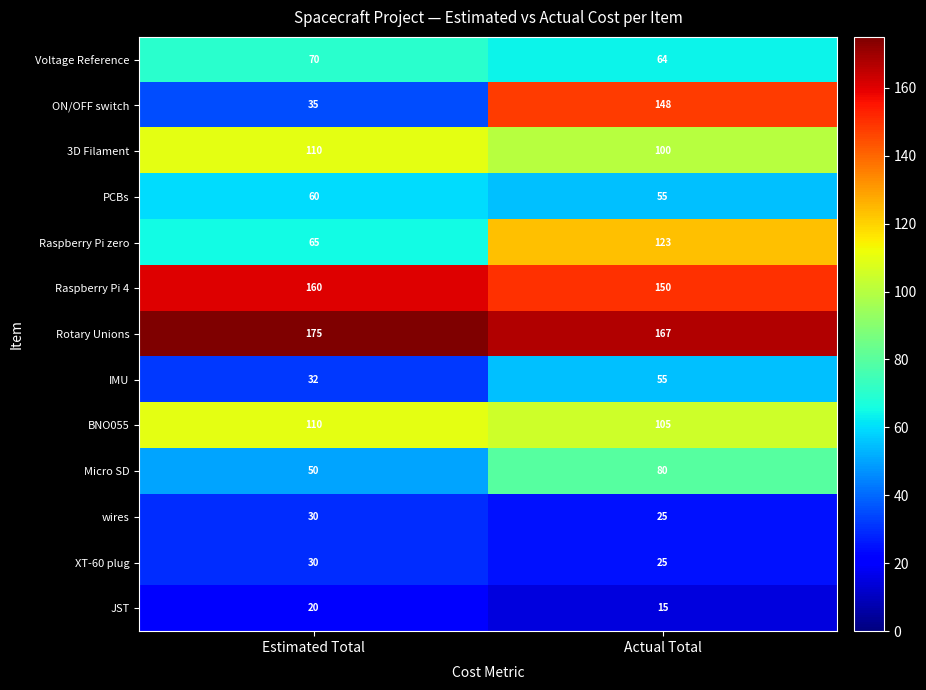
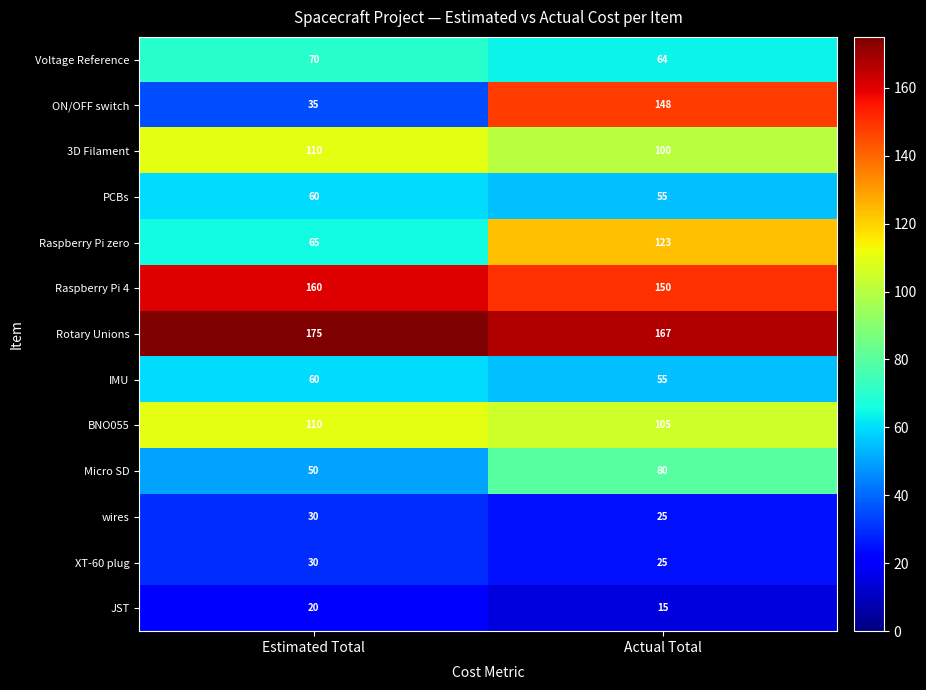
  {
    "Voltage Reference": {
      "Estimated Total": 70,
      "Actual Total": 64
    },
    "ON/OFF switch": {
      "Estimated Total": 35,
      "Actual Total": 148
    },
    "3D Filament": {
      "Estimated Total": 110,
      "Actual Total": 100
    },
    "PCBs": {
      "Estimated Total": 60,
      "Actual Total": 55
    },
    "Raspberry Pi zero": {
      "Estimated Total": 65,
      "Actual Total": 123
    },
    "Raspberry Pi 4": {
      "Estimated Total": 160,
      "Actual Total": 150
    },
    "Rotary Unions": {
      "Estimated Total": 175,
      "Actual Total": 167
    },
    "IMU": {
-     "Estimated Total": 32,
+     "Estimated Total": 60,
      "Actual Total": 55
    },
    "BNO055": {
      "Estimated Total": 110,
      "Actual Total": 105
    },
    "Micro SD": {
      "Estimated Total": 50,
      "Actual Total": 80
    },
    "wires": {
      "Estimated Total": 30,
      "Actual Total": 25
    },
    "XT-60 plug": {
      "Estimated Total": 30,
      "Actual Total": 25
    },
    "JST": {
      "Estimated Total": 20,
      "Actual Total": 15
    }
  }
